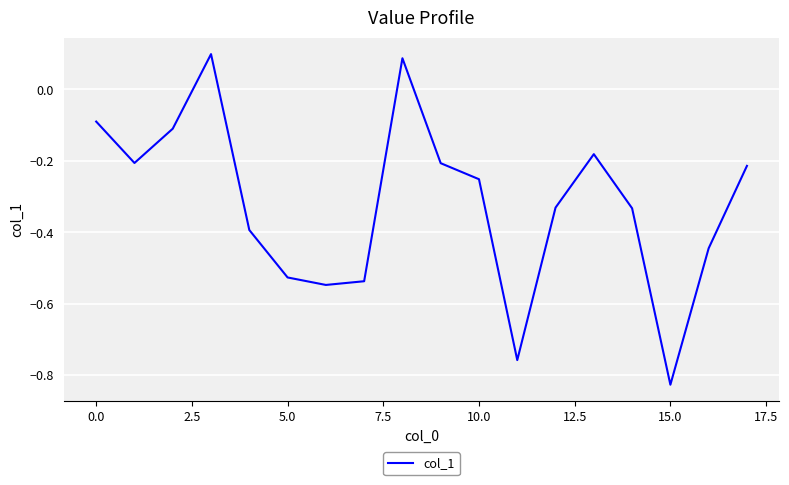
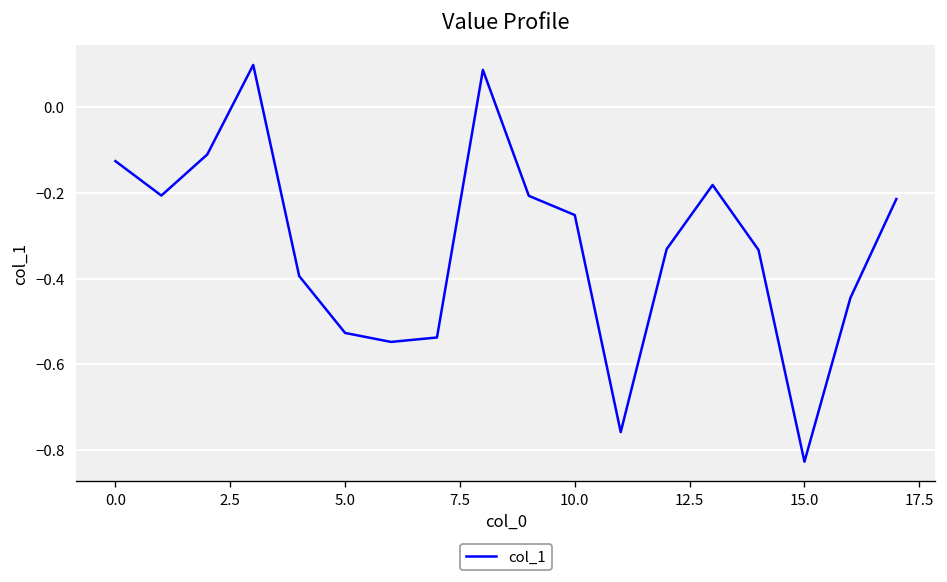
  {
-   "0.0": -0.09,
+   "0.0": -0.13,
    "5.0": -0.53,
    "10.0": -0.25,
    "15.0": -0.83
  }
